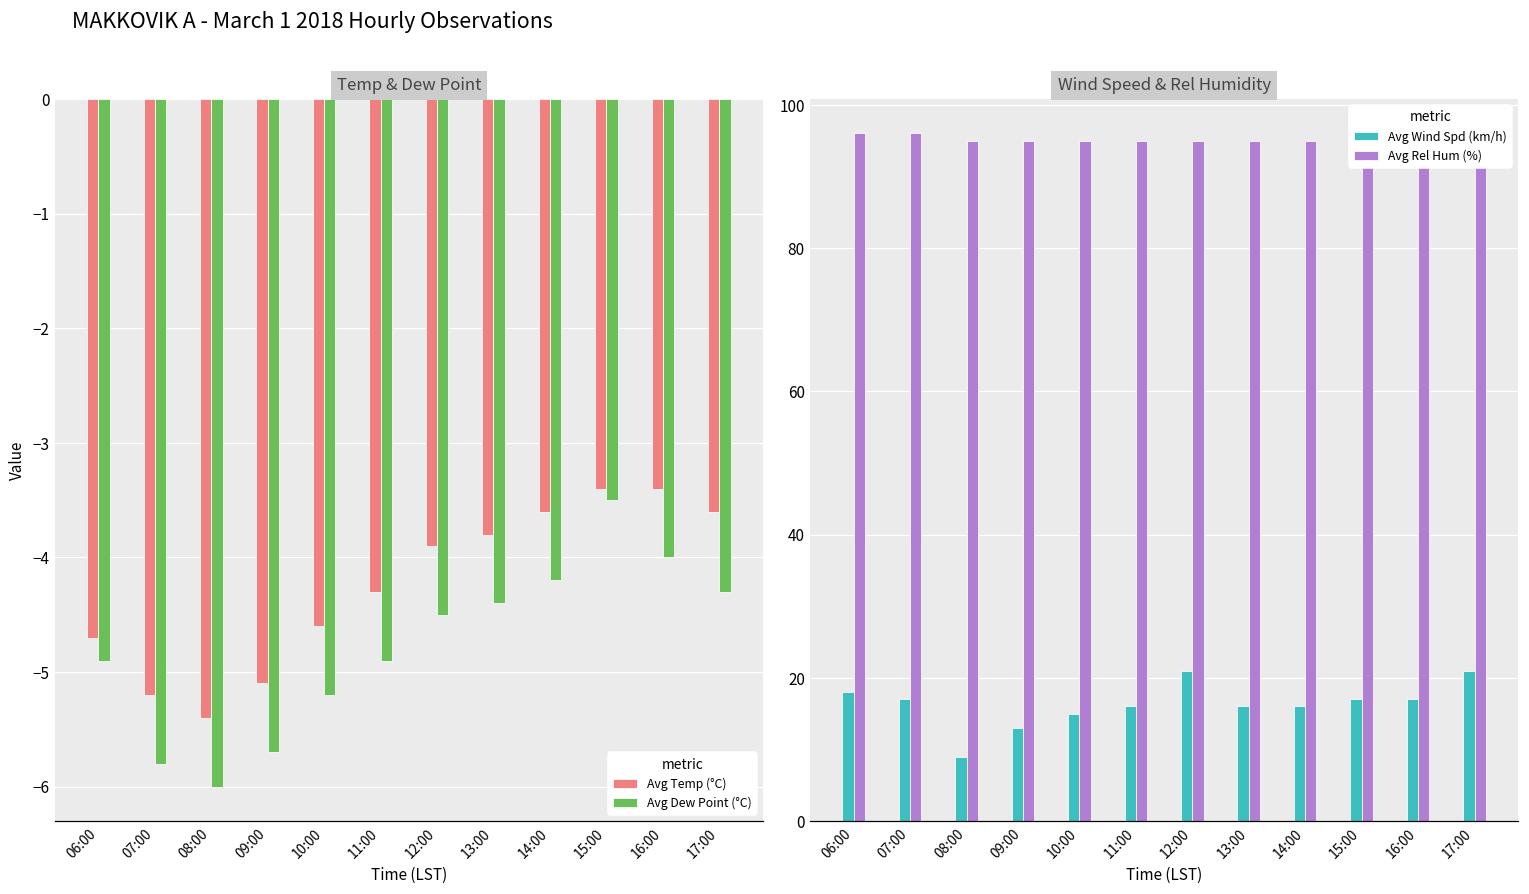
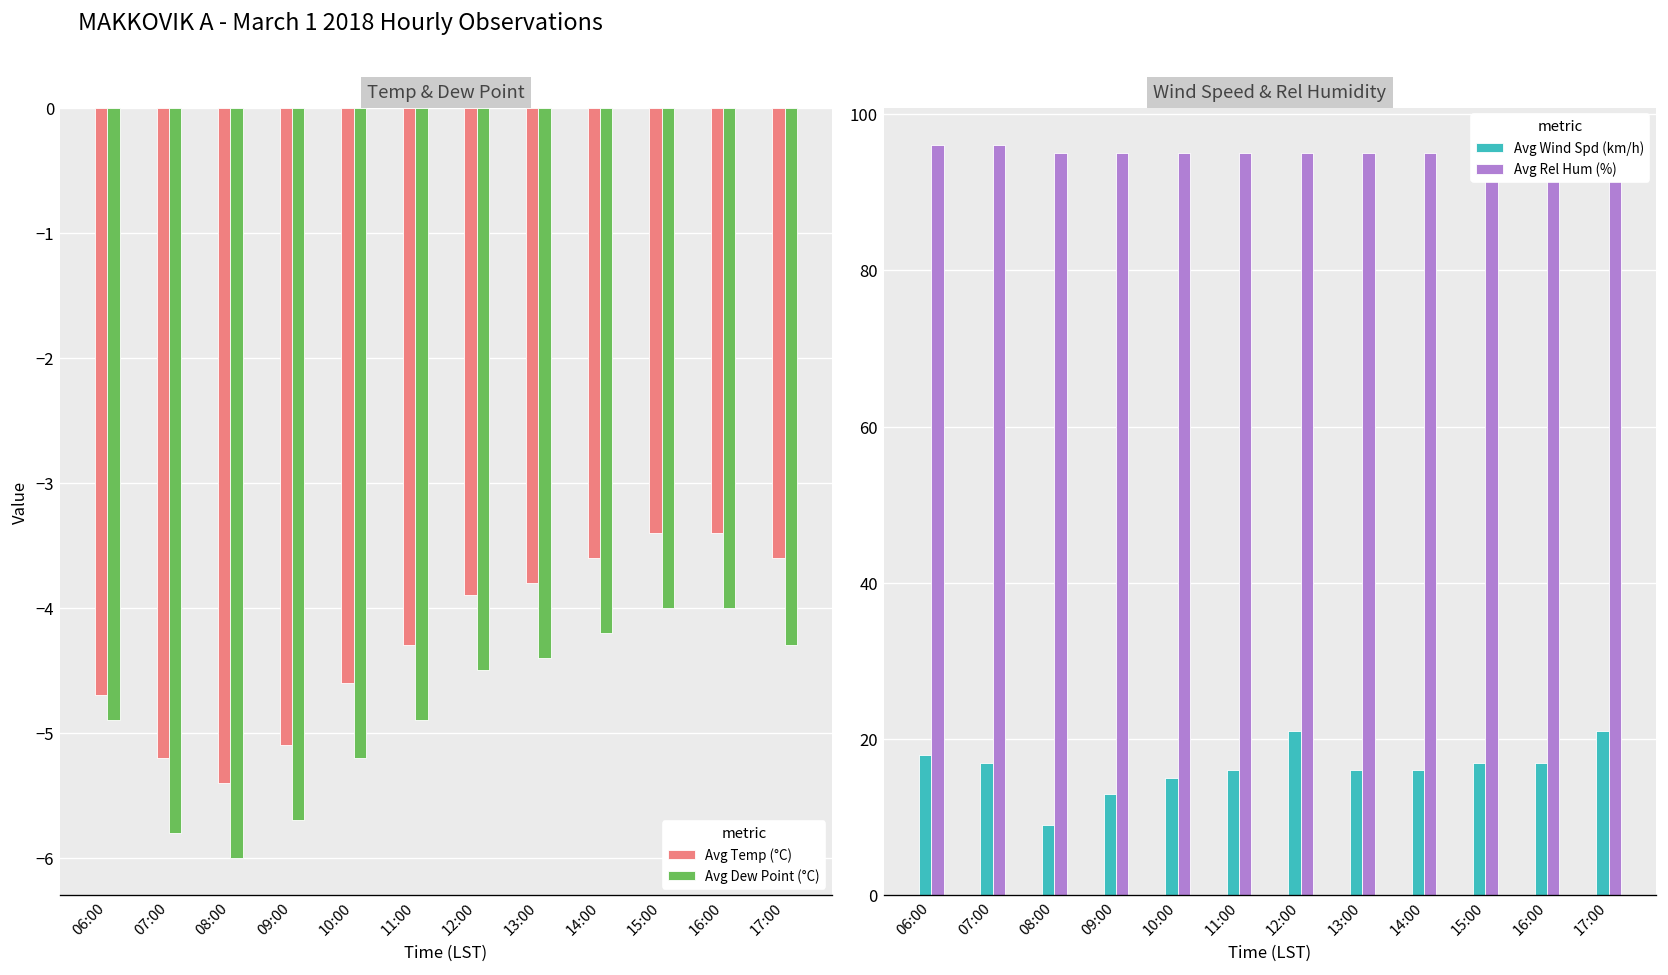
  {
    "Temp & Dew Point": {
      "Avg Temp (°C)": {
        "06:00": -4.7,
        "07:00": -5.2,
        "08:00": -5.4,
        "09:00": -5.1,
        "10:00": -4.6,
        "11:00": -4.3,
        "12:00": -3.9,
        "13:00": -3.8,
        "14:00": -3.6,
        "15:00": -3.4,
        "16:00": -3.4,
        "17:00": -3.6
      },
      "Avg Dew Point (°C)": {
        "06:00": -4.9,
        "07:00": -5.8,
        "08:00": -6.0,
        "09:00": -5.7,
        "10:00": -5.2,
        "11:00": -4.9,
        "12:00": -4.5,
        "13:00": -4.4,
        "14:00": -4.2,
-       "15:00": -3.5,
+       "15:00": -4.0,
        "16:00": -4.0,
        "17:00": -4.3
      }
    },
    "Wind Speed & Rel Humidity": {
      "Avg Wind Spd (km/h)": {
        "06:00": 18,
        "07:00": 17,
        "08:00": 9,
        "09:00": 13,
        "10:00": 15,
        "11:00": 16,
        "12:00": 21,
        "13:00": 16,
        "14:00": 16,
        "15:00": 17,
        "16:00": 17,
        "17:00": 21
      },
      "Avg Rel Hum (%)": {
        "06:00": 96,
        "07:00": 96,
        "08:00": 95,
        "09:00": 95,
        "10:00": 95,
        "11:00": 95,
        "12:00": 95,
        "13:00": 95,
        "14:00": 95
      }
    }
  }
